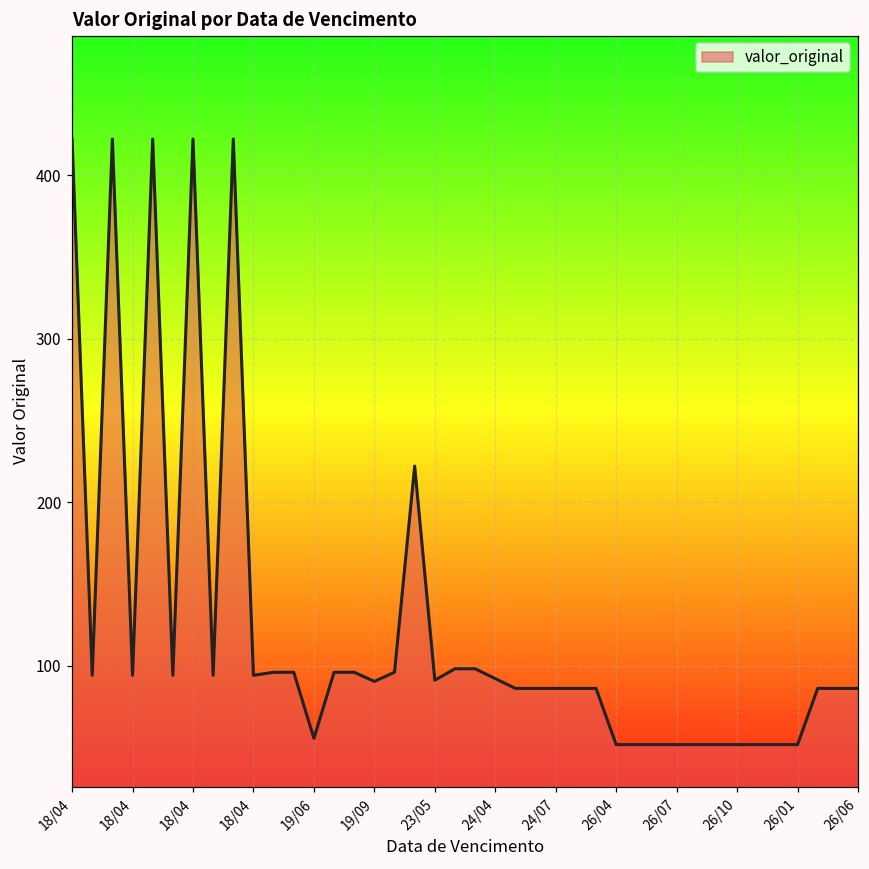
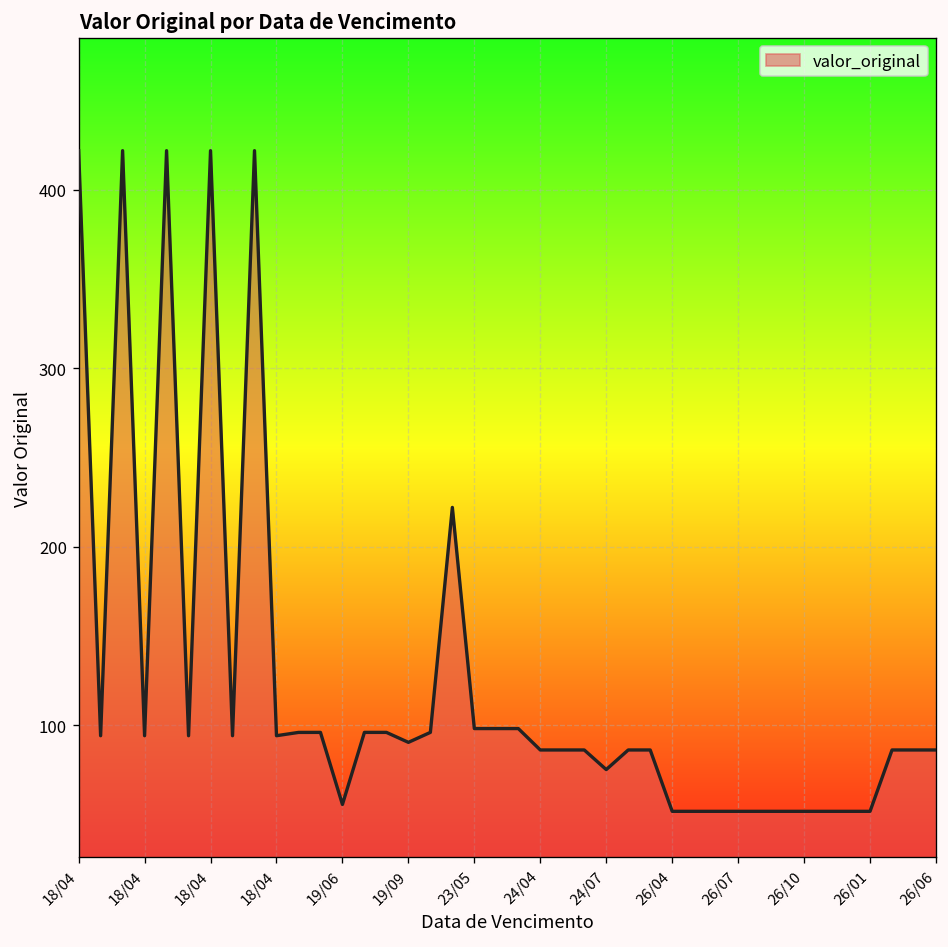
  {
    "19/06": 55,
    "19/09": 90,
-   "23/05": 91,
-   "24/04": 92,
-   "24/07": 86,
+   "23/05": 98,
+   "24/04": 86,
+   "24/07": 75,
    "26/07": 52,
    "26/10": 52,
    "26/01": 52
  }
